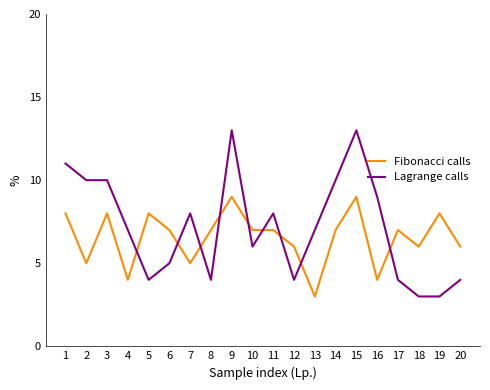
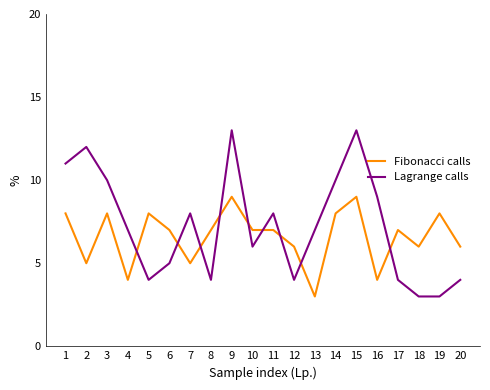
  {
    "Fibonacci calls": {
      "1": 8,
      "2": 5,
      "3": 8,
      "4": 4,
      "5": 8,
      "6": 7,
      "7": 5,
      "8": 7,
      "9": 9,
      "10": 7,
      "11": 7,
      "12": 6,
      "13": 3,
-     "14": 7,
+     "14": 8,
      "15": 9,
      "16": 4,
      "17": 7,
      "18": 6,
      "19": 8,
      "20": 6
    },
    "Lagrange calls": {
      "1": 11,
-     "2": 10,
+     "2": 12,
      "3": 10,
      "4": 7,
      "5": 4,
      "6": 5,
      "7": 8,
      "8": 4,
      "9": 13,
      "10": 6,
      "11": 8,
      "12": 4,
      "13": 7,
      "14": 10,
      "15": 13,
      "16": 9,
      "17": 4,
      "18": 3,
      "19": 3,
      "20": 4
    }
  }
